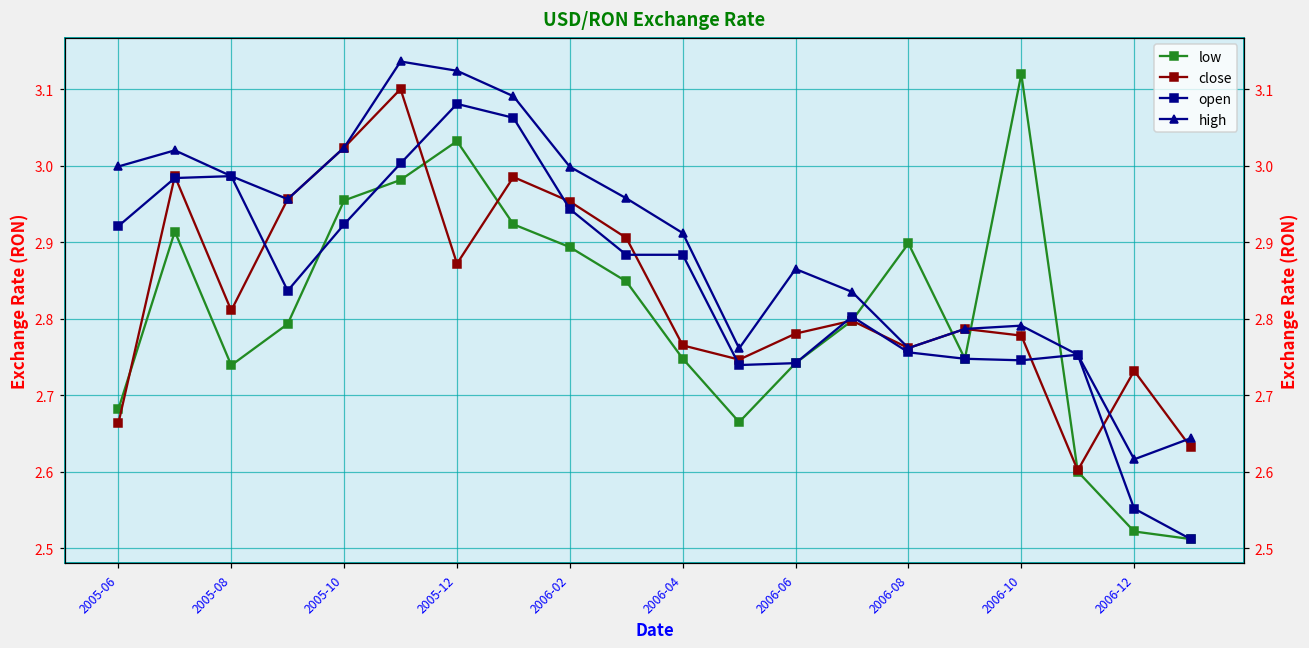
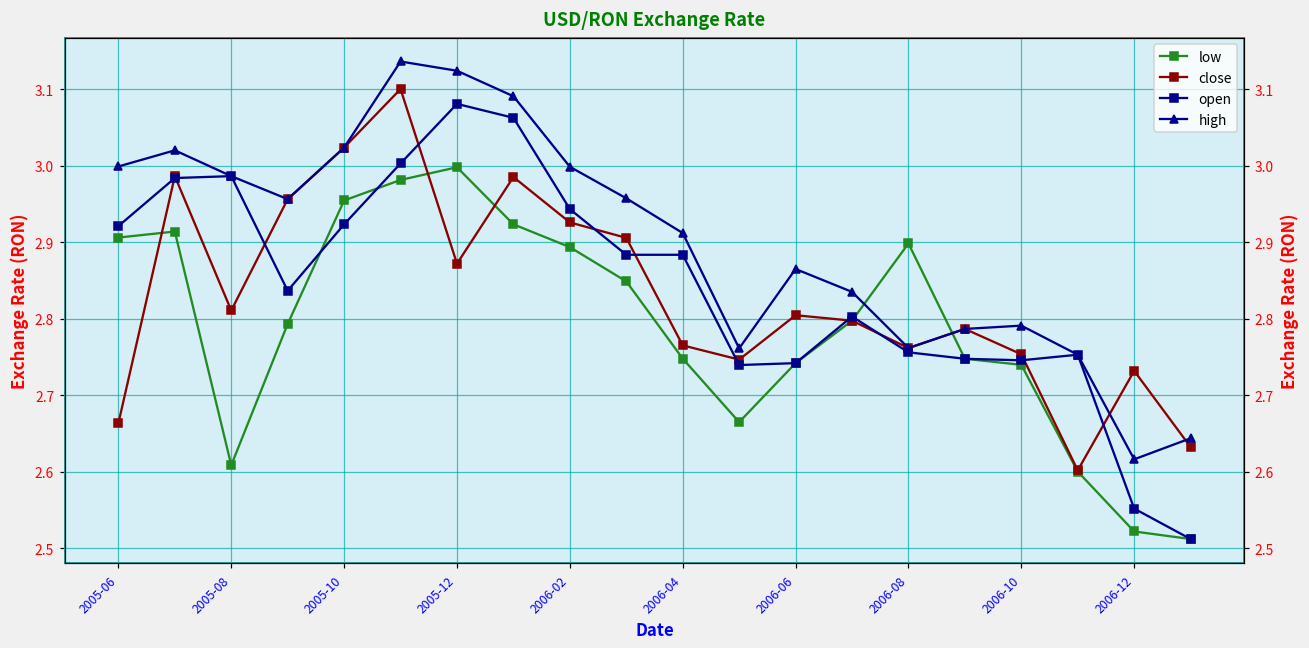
  {
    "low": {
-     "2005-06": 2.68,
-     "2005-08": 2.74,
+     "2005-06": 2.91,
+     "2005-08": 2.61,
      "2005-10": 2.95,
-     "2005-12": 3.03,
+     "2005-12": 3.00,
      "2006-02": 2.89,
      "2006-04": 2.75,
      "2006-08": 2.90,
-     "2006-10": 3.12,
+     "2006-10": 2.74,
      "2006-12": 2.52
    },
    "close": {
      "2005-06": 2.66,
      "2005-08": 2.81,
      "2005-12": 2.87,
-     "2006-02": 2.95,
+     "2006-02": 2.93,
      "2006-04": 2.77,
-     "2006-06": 2.78,
-     "2006-10": 2.78,
+     "2006-06": 2.80,
+     "2006-10": 2.75,
      "2006-12": 2.73
    }
  }
